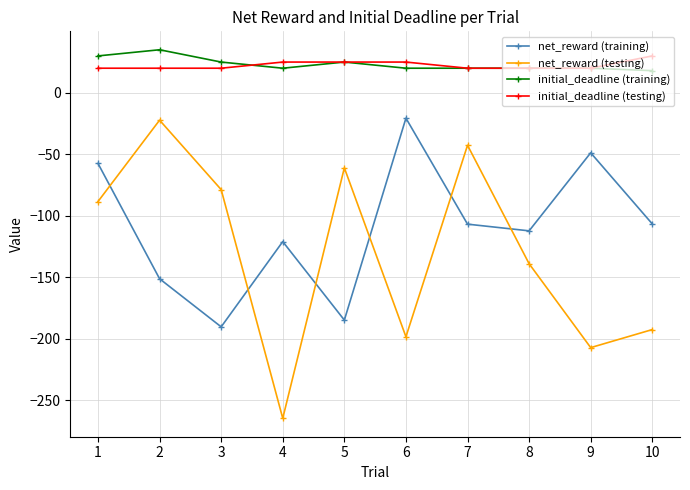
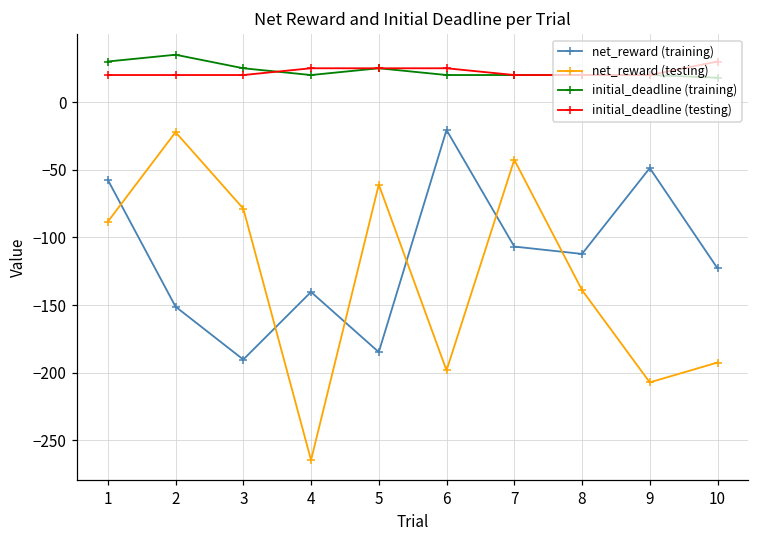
  {
    "net_reward (training)": {
      "1": -57,
      "2": -151,
      "3": -190,
-     "4": -121,
+     "4": -140,
      "5": -185,
      "6": -21,
      "7": -107,
      "8": -112,
      "9": -49,
-     "10": -107
+     "10": -123
    },
    "net_reward (testing)": {
      "1": -88,
      "2": -22,
      "3": -79,
      "4": -265,
      "5": -61,
      "6": -198,
      "7": -43,
      "8": -139,
      "9": -207,
      "10": -192
    },
    "initial_deadline (training)": {
      "1": 30,
      "2": 35,
      "3": 25,
      "4": 20,
      "6": 20
    },
    "initial_deadline (testing)": {
      "1": 20,
      "2": 20,
      "3": 20,
      "4": 25,
      "6": 25
    }
  }
